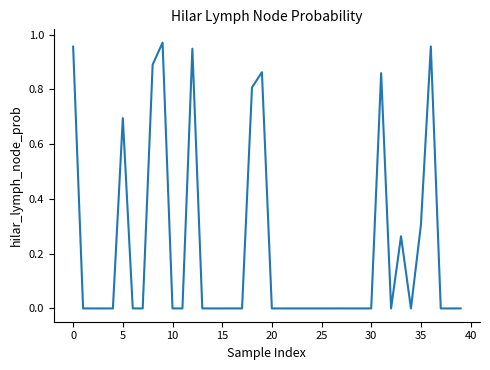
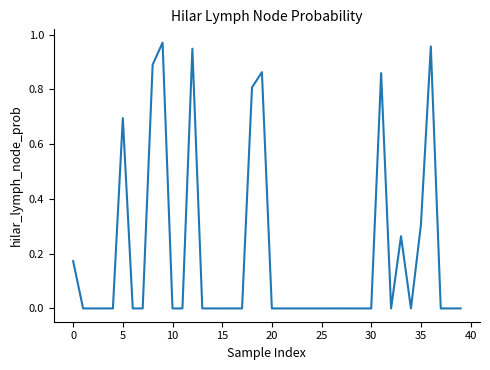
  {
-   "0": 0.96,
+   "0": 0.17,
    "5": 0.70,
    "10": 0.00,
    "15": 0.00,
    "20": 0.00,
    "25": 0.00,
    "30": 0.00,
    "35": 0.30
  }
